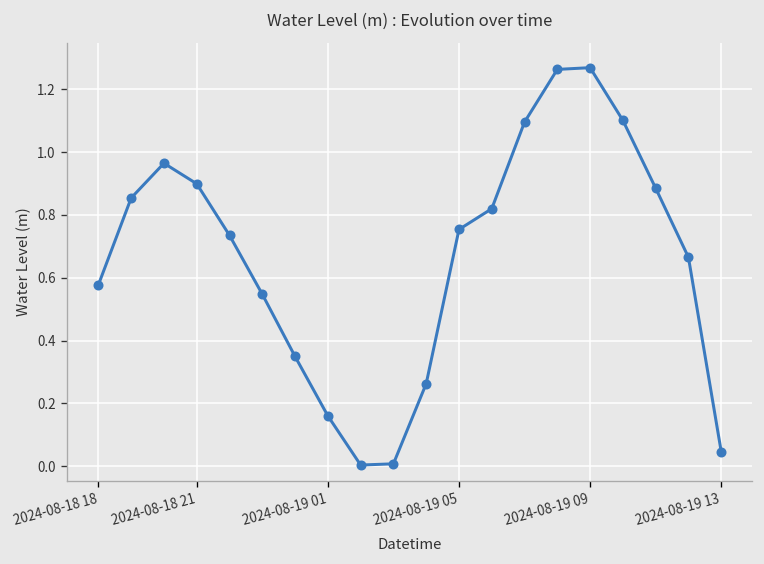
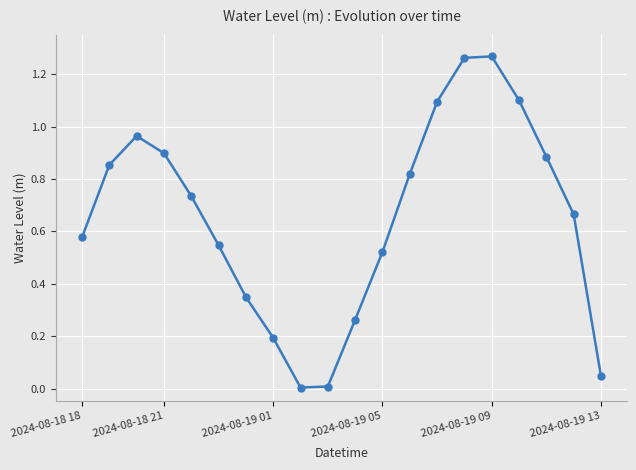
  {
    "2024-08-18 18": 0.58,
    "2024-08-18 21": 0.90,
-   "2024-08-19 01": 0.16,
-   "2024-08-19 05": 0.75,
+   "2024-08-19 01": 0.19,
+   "2024-08-19 05": 0.52,
    "2024-08-19 09": 1.27,
    "2024-08-19 13": 0.05
  }
